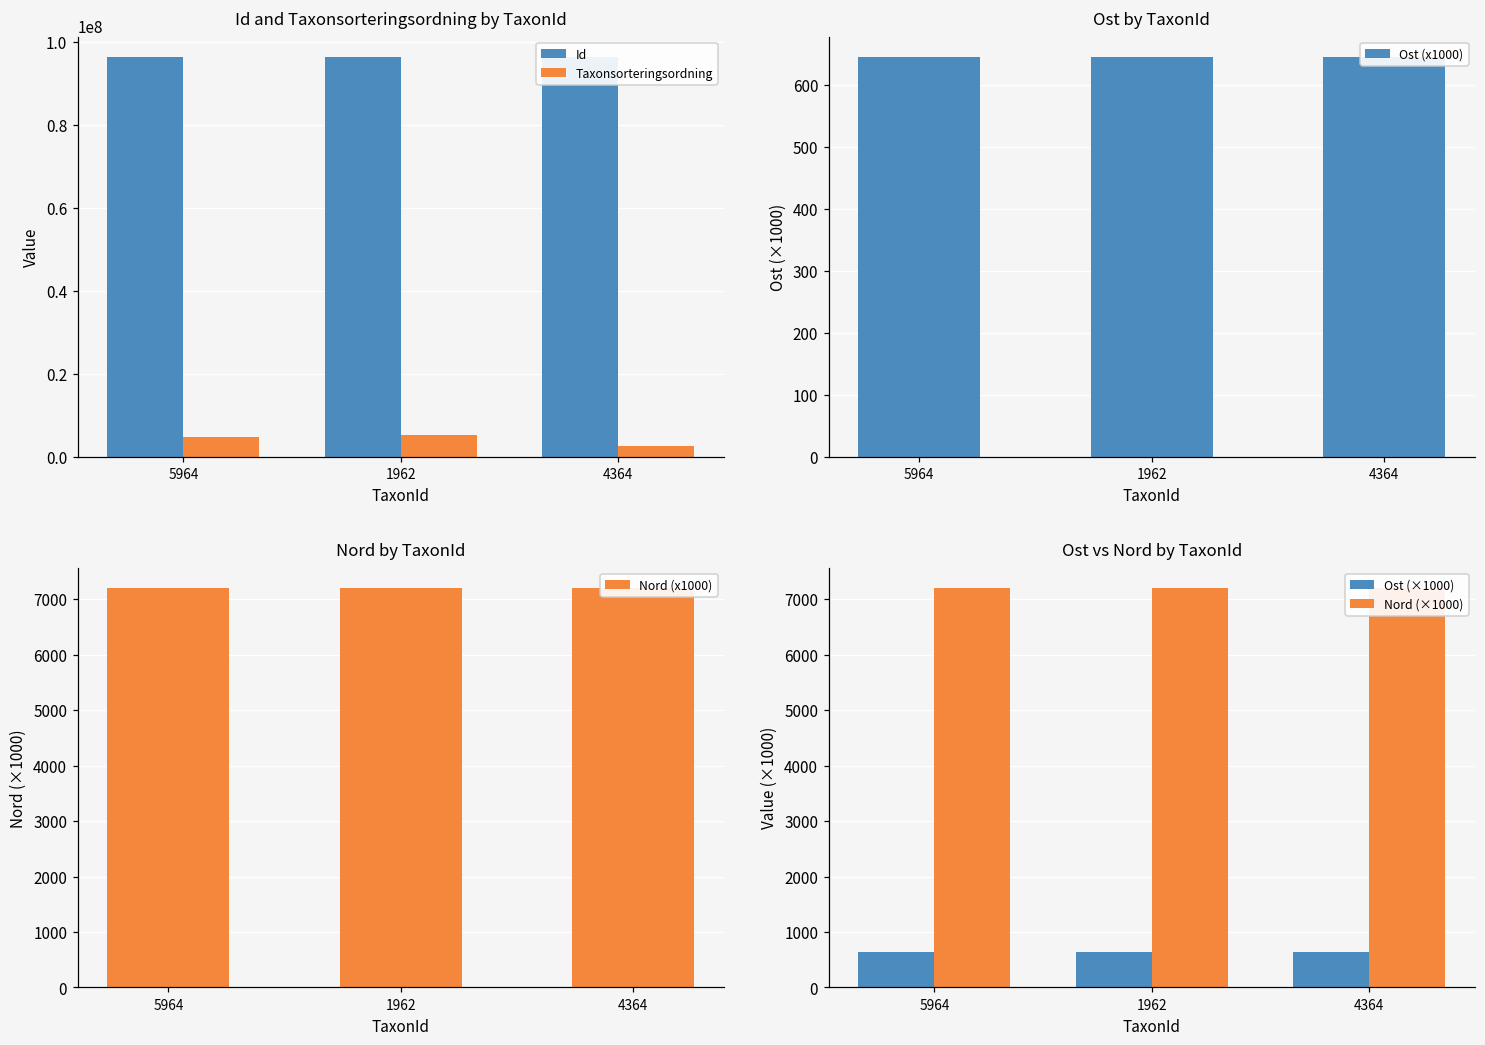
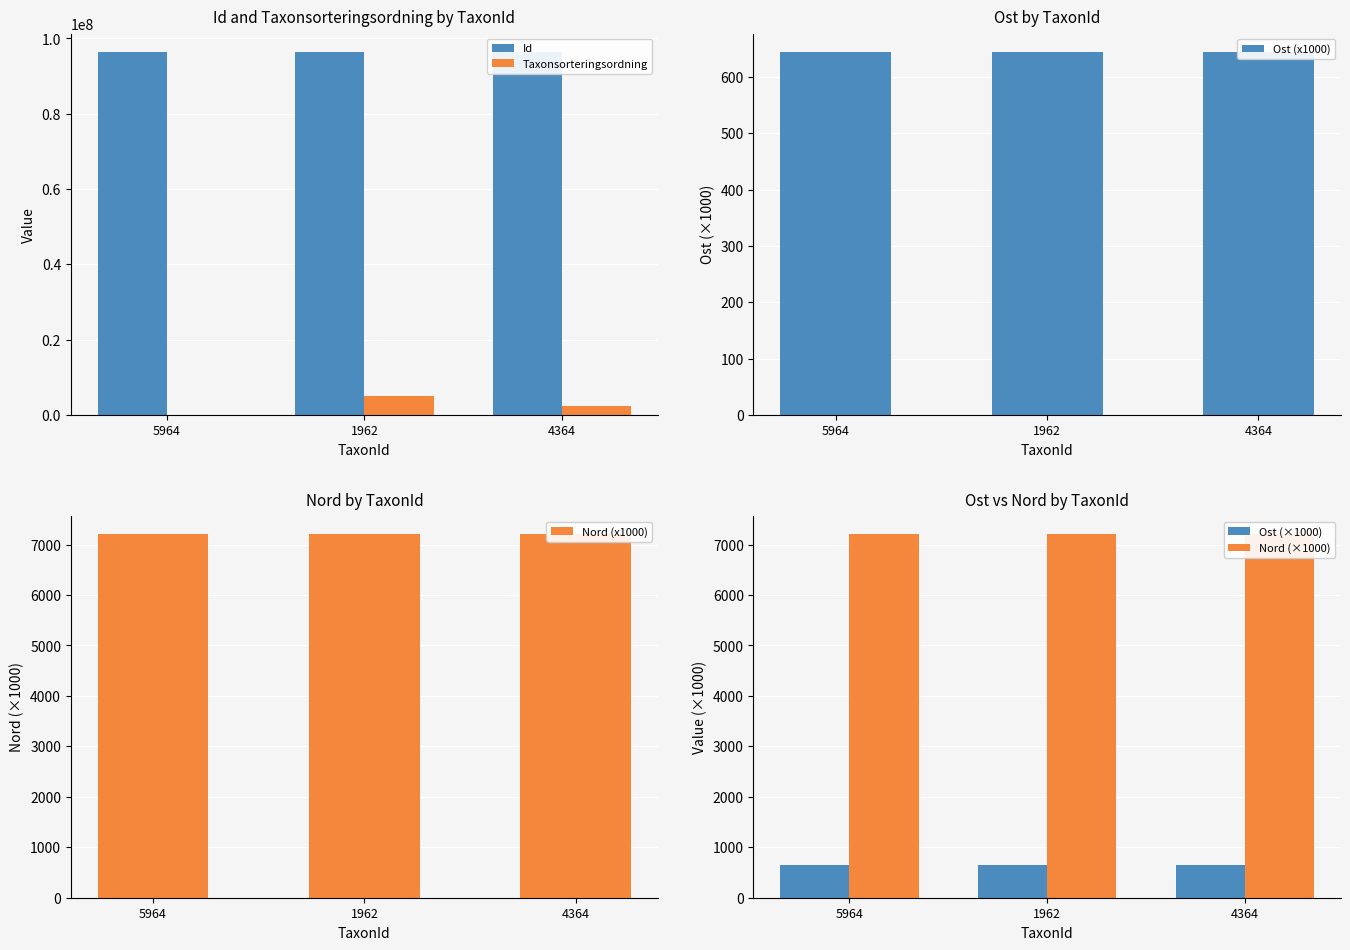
  {
    "Id and Taxonsorteringsordning by TaxonId": {
      "Id": {
        "5964": 96000000,
        "1962": 96000000
      },
      "Taxonsorteringsordning": {
-       "5964": 5000000,
+       "5964": 0,
        "1962": 5000000,
        "4364": 2000000
      }
    },
    "Ost by TaxonId": {
      "5964": 640,
      "1962": 640
    },
    "Nord by TaxonId": {
      "5964": 7200,
      "1962": 7200
    },
    "Ost vs Nord by TaxonId": {
      "Ost (×1000)": {
        "5964": 600,
        "1962": 600,
        "4364": 600
      },
      "Nord (×1000)": {
        "5964": 7200,
        "1962": 7200
      }
    }
  }
